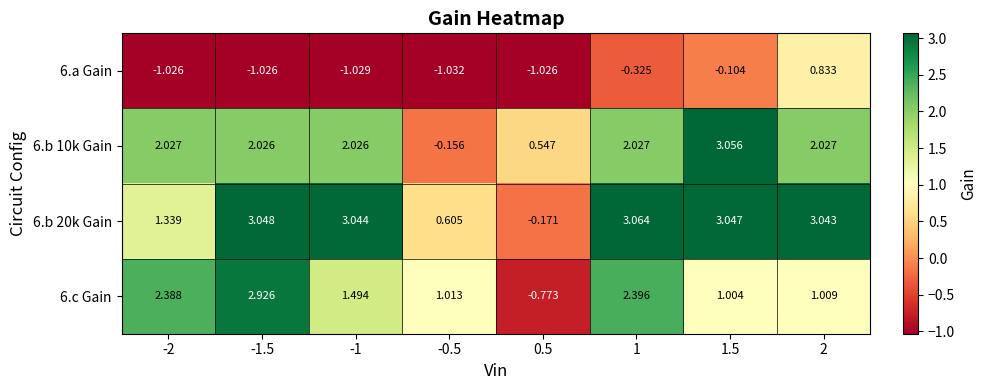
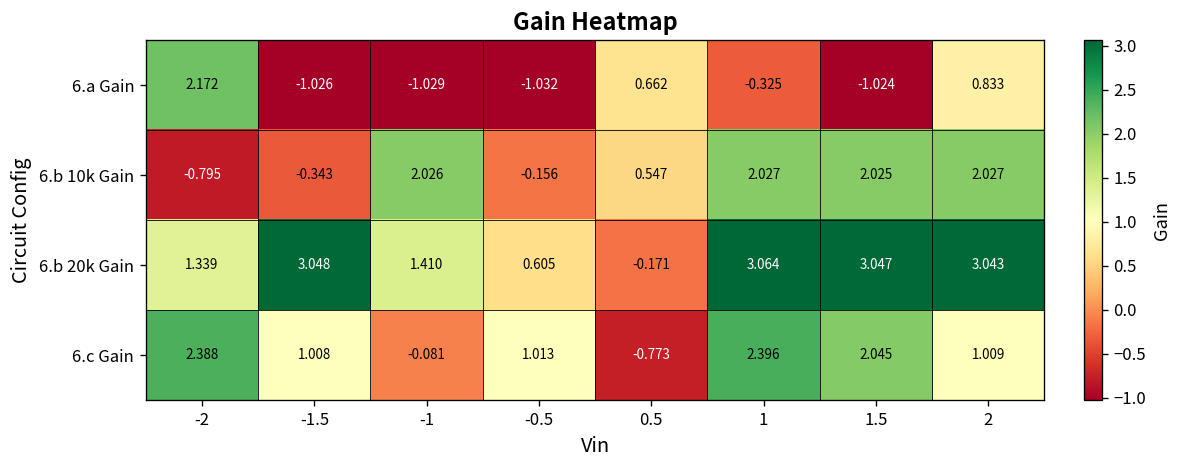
  {
    "6.a Gain": {
-     "-2": -1.026,
+     "-2": 2.172,
      "-1.5": -1.026,
      "-1": -1.029,
      "-0.5": -1.032,
-     "0.5": -1.026,
+     "0.5": 0.662,
      "1": -0.325,
-     "1.5": -0.104,
+     "1.5": -1.024,
      "2": 0.833
    },
    "6.b 10k Gain": {
-     "-2": 2.027,
-     "-1.5": 2.026,
+     "-2": -0.795,
+     "-1.5": -0.343,
      "-1": 2.026,
      "-0.5": -0.156,
      "0.5": 0.547,
      "1": 2.027,
-     "1.5": 3.056,
+     "1.5": 2.025,
      "2": 2.027
    },
    "6.b 20k Gain": {
      "-2": 1.339,
      "-1.5": 3.048,
-     "-1": 3.044,
+     "-1": 1.410,
      "-0.5": 0.605,
      "0.5": -0.171,
      "1": 3.064,
      "1.5": 3.047,
      "2": 3.043
    },
    "6.c Gain": {
      "-2": 2.388,
-     "-1.5": 2.926,
-     "-1": 1.494,
+     "-1.5": 1.008,
+     "-1": -0.081,
      "-0.5": 1.013,
      "0.5": -0.773,
      "1": 2.396,
-     "1.5": 1.004,
+     "1.5": 2.045,
      "2": 1.009
    }
  }
